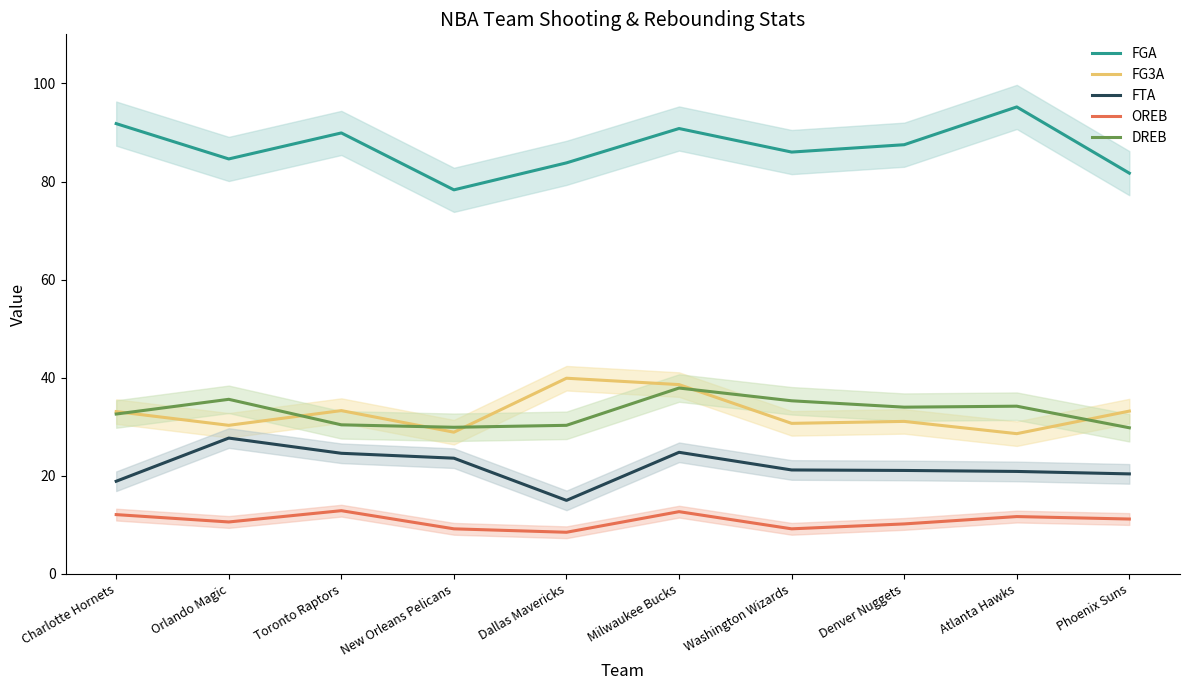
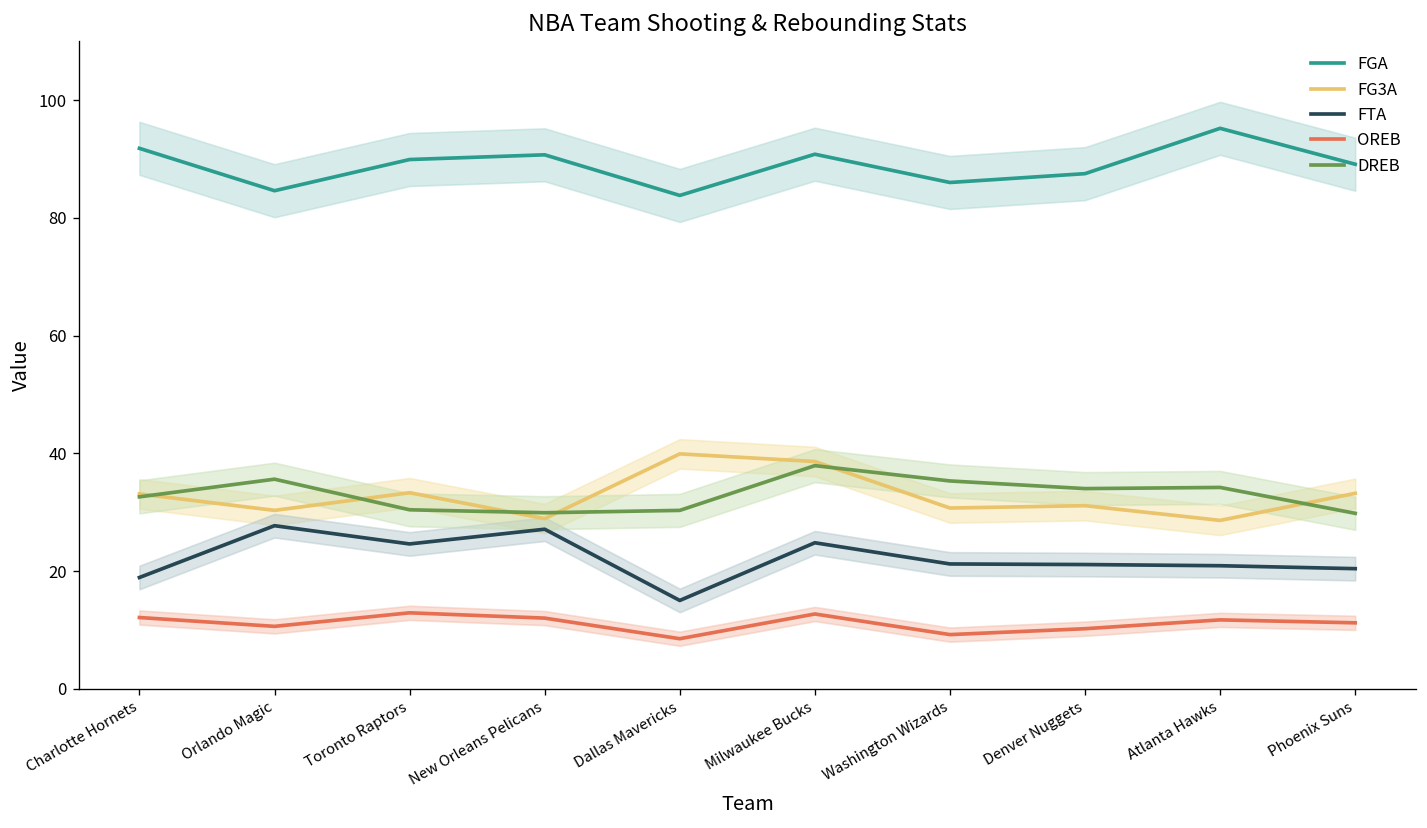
  {
    "FGA": {
      "Charlotte Hornets": 92,
      "Orlando Magic": 85,
      "Toronto Raptors": 90,
-     "New Orleans Pelicans": 78,
+     "New Orleans Pelicans": 91,
      "Dallas Mavericks": 84,
      "Milwaukee Bucks": 91,
      "Washington Wizards": 86,
      "Denver Nuggets": 88,
      "Atlanta Hawks": 95,
-     "Phoenix Suns": 82
+     "Phoenix Suns": 89
    },
    "FG3A": {
      "Orlando Magic": 30,
      "Dallas Mavericks": 40,
      "Milwaukee Bucks": 39,
      "Washington Wizards": 31,
      "Denver Nuggets": 31,
      "Atlanta Hawks": 29,
      "Phoenix Suns": 33
    },
    "FTA": {
      "Charlotte Hornets": 19,
      "Orlando Magic": 28,
      "Toronto Raptors": 25,
-     "New Orleans Pelicans": 24,
+     "New Orleans Pelicans": 27,
      "Dallas Mavericks": 15,
      "Milwaukee Bucks": 25,
      "Washington Wizards": 21,
      "Denver Nuggets": 21,
      "Atlanta Hawks": 21,
      "Phoenix Suns": 20
    },
    "OREB": {
      "Charlotte Hornets": 12,
      "Orlando Magic": 11,
      "Toronto Raptors": 13,
-     "New Orleans Pelicans": 9,
+     "New Orleans Pelicans": 12,
      "Dallas Mavericks": 9,
      "Milwaukee Bucks": 13,
      "Washington Wizards": 9,
      "Denver Nuggets": 10,
      "Atlanta Hawks": 12,
      "Phoenix Suns": 11
    },
    "DREB": {
      "Orlando Magic": 36,
      "Toronto Raptors": 30,
      "New Orleans Pelicans": 30,
      "Dallas Mavericks": 30,
      "Milwaukee Bucks": 38,
      "Washington Wizards": 35,
      "Atlanta Hawks": 34,
      "Phoenix Suns": 30
    }
  }
